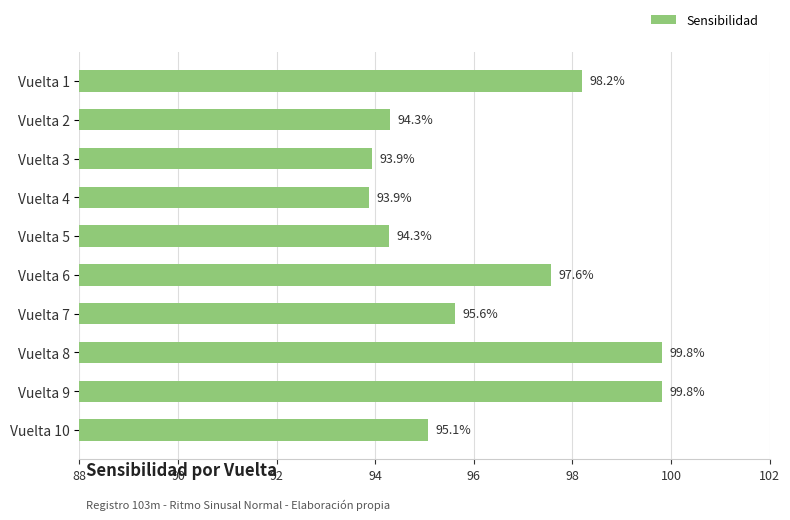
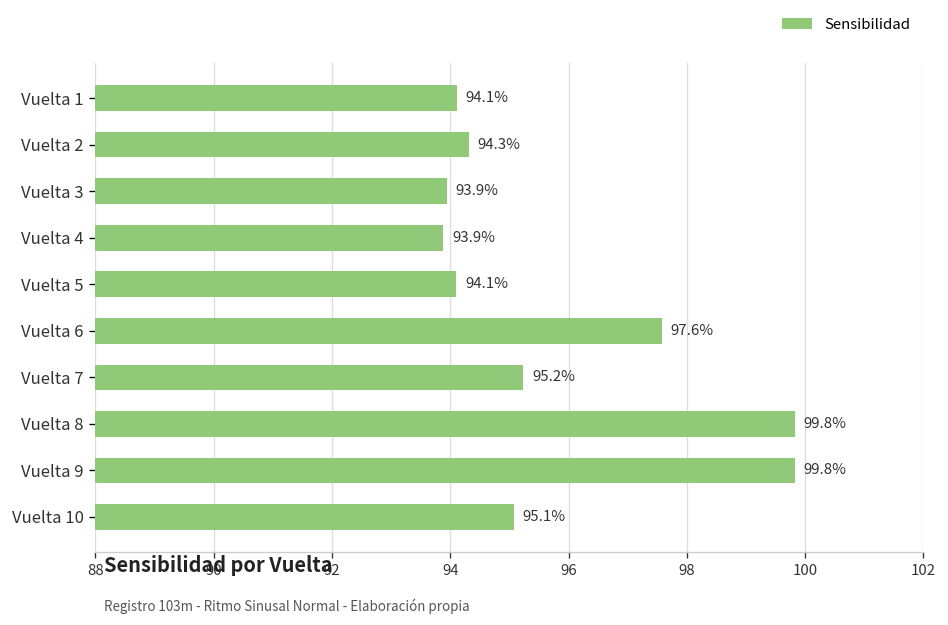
  {
-   "Vuelta 1": "98.2%",
+   "Vuelta 1": "94.1%",
    "Vuelta 2": "94.3%",
    "Vuelta 3": "93.9%",
    "Vuelta 4": "93.9%",
-   "Vuelta 5": "94.3%",
+   "Vuelta 5": "94.1%",
    "Vuelta 6": "97.6%",
-   "Vuelta 7": "95.6%",
+   "Vuelta 7": "95.2%",
    "Vuelta 8": "99.8%",
    "Vuelta 9": "99.8%",
    "Vuelta 10": "95.1%"
  }
